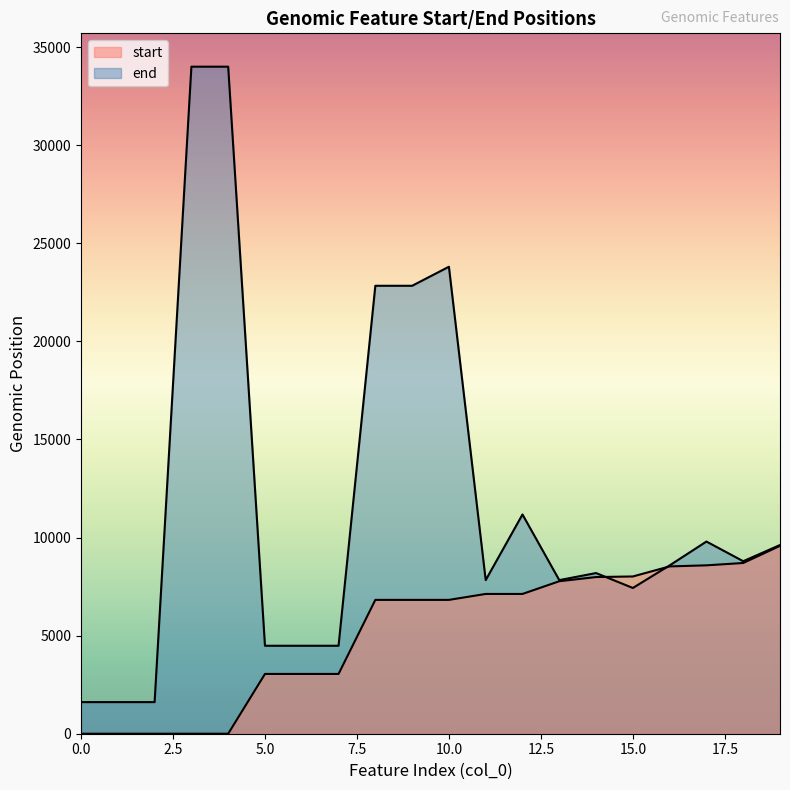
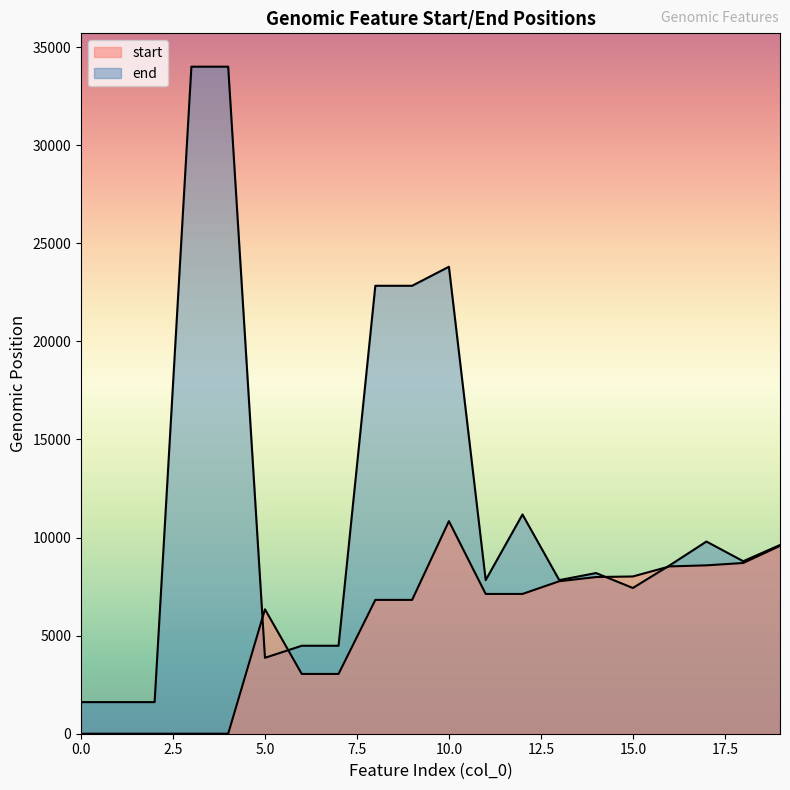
  {
    "start": {
      "0.0": 0,
-     "5.0": 3000,
-     "10.0": 6800,
+     "5.0": 6300,
+     "10.0": 10800,
      "15.0": 8000
    },
    "end": {
      "0.0": 1600,
-     "5.0": 4500,
+     "5.0": 3900,
      "10.0": 23800,
      "15.0": 7400
    }
  }
